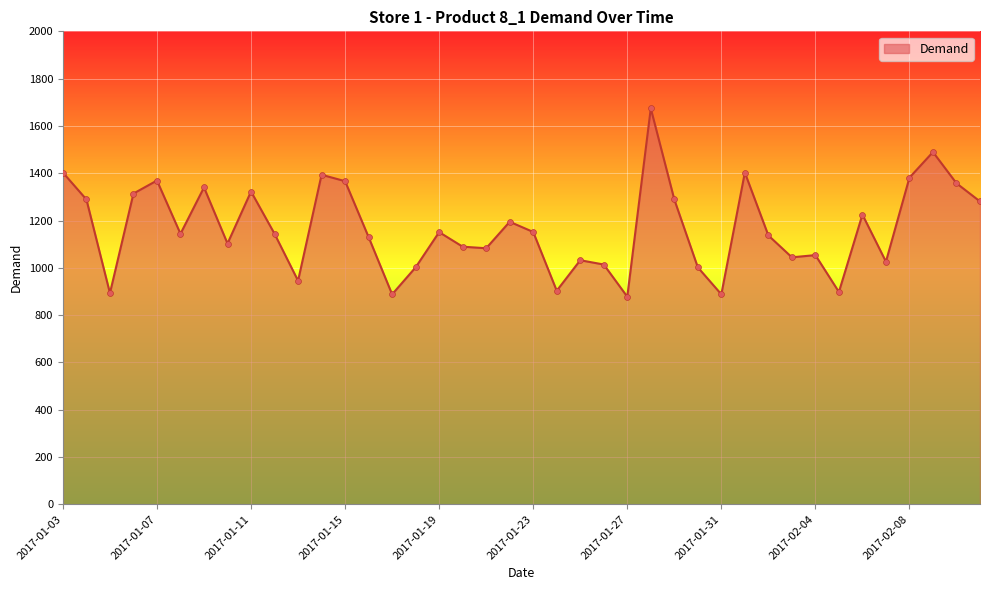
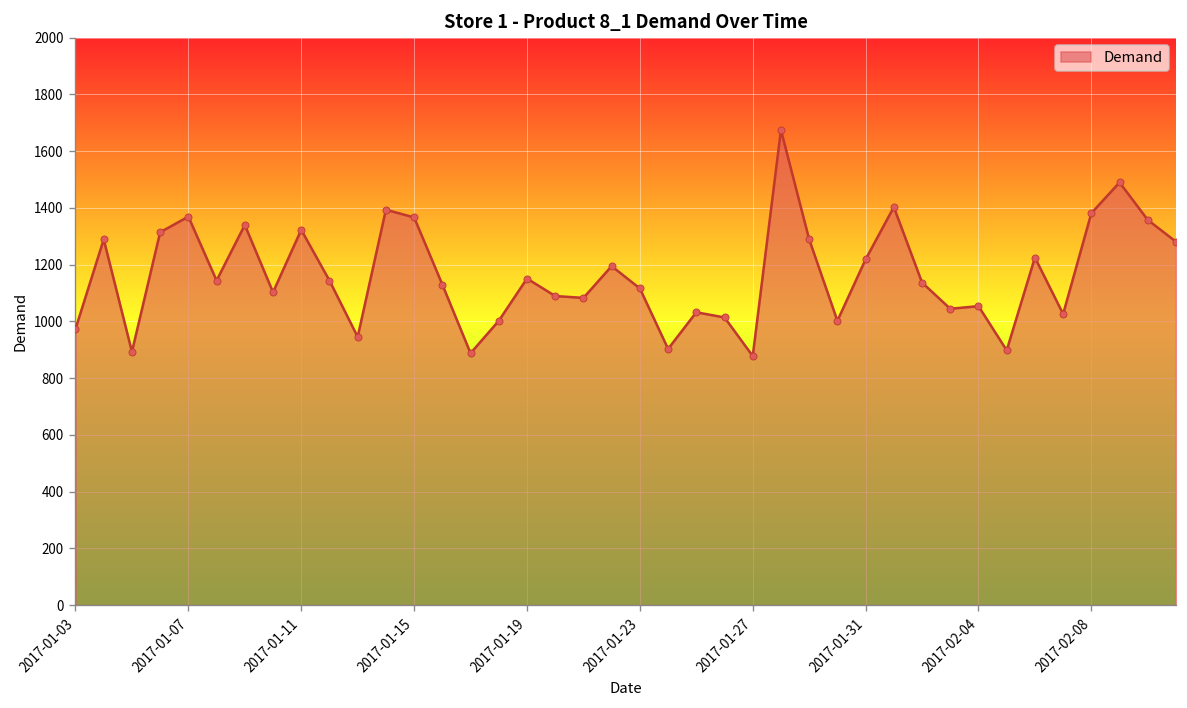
  {
-   "2017-01-03": 1400,
+   "2017-01-03": 970,
    "2017-01-07": 1370,
    "2017-01-11": 1320,
    "2017-01-15": 1370,
    "2017-01-19": 1150,
-   "2017-01-23": 1150,
+   "2017-01-23": 1120,
    "2017-01-27": 880,
-   "2017-01-31": 890,
+   "2017-01-31": 1220,
    "2017-02-04": 1050,
    "2017-02-08": 1380
  }
